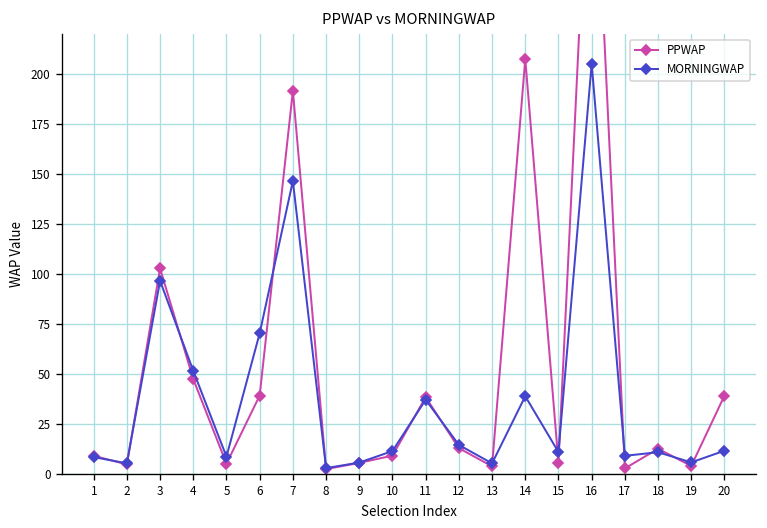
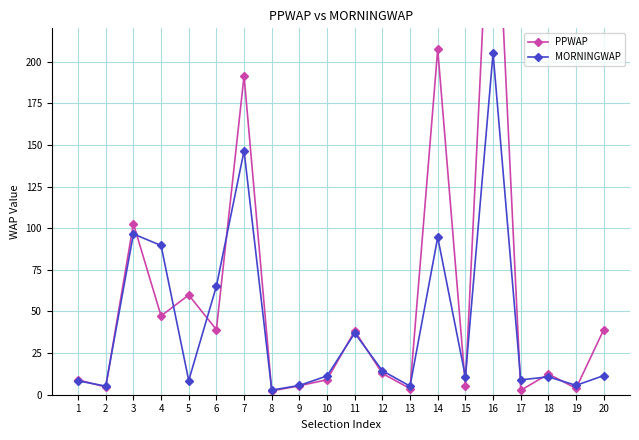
  {
    "PPWAP": {
      "3": 103,
      "4": 47,
-     "5": 5,
+     "5": 60,
      "6": 39,
      "7": 192,
      "10": 9,
      "12": 13,
      "14": 207,
      "15": 5,
      "17": 3,
      "18": 12,
      "19": 4,
      "20": 39
    },
    "MORNINGWAP": {
      "3": 97,
-     "4": 51,
+     "4": 90,
      "5": 9,
-     "6": 70,
+     "6": 65,
      "7": 146,
      "10": 11,
      "12": 14,
-     "14": 39,
+     "14": 95,
      "15": 11,
      "16": 205,
      "17": 9,
      "18": 11,
      "19": 6,
      "20": 11
    }
  }
